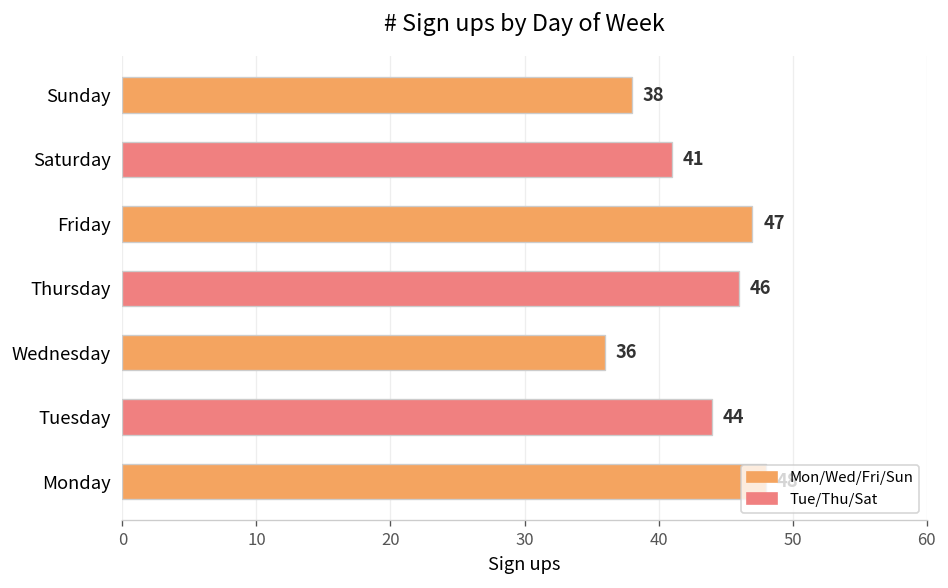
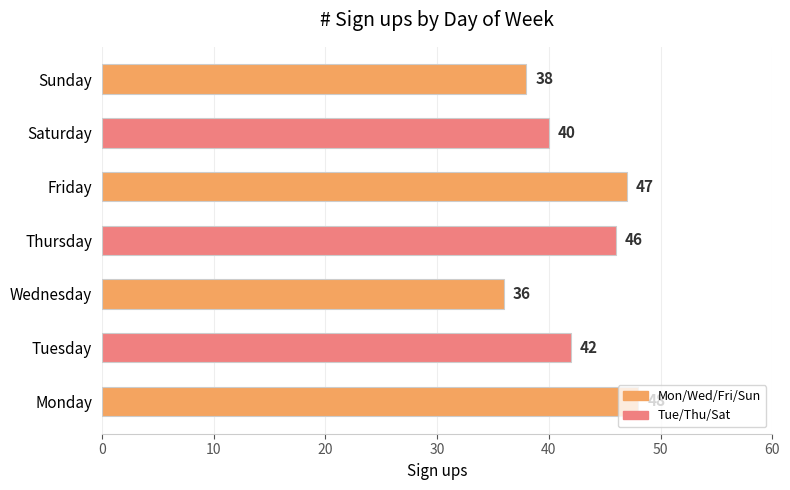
  {
    "Sunday": 38,
-   "Saturday": 41,
+   "Saturday": 40,
    "Friday": 47,
    "Thursday": 46,
    "Wednesday": 36,
-   "Tuesday": 44
+   "Tuesday": 42
  }
